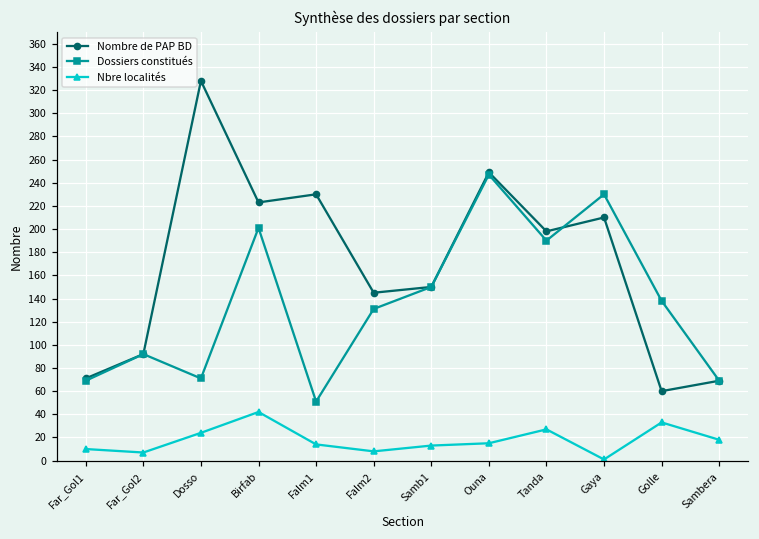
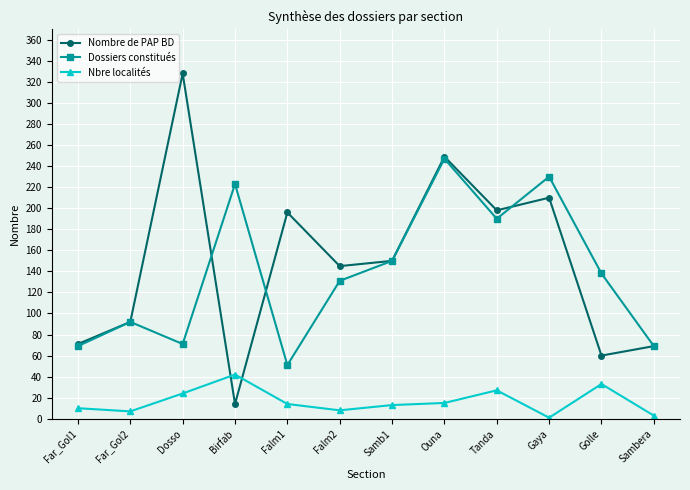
  {
    "Nombre de PAP BD": {
      "Dosso": 328,
-     "Birfab": 223,
-     "Falm1": 230,
+     "Birfab": 14,
+     "Falm1": 196,
      "Falm2": 145,
      "Tanda": 198,
      "Gaya": 210,
      "Golle": 60
    },
    "Dossiers constitués": {
      "Dosso": 71,
-     "Birfab": 201,
+     "Birfab": 223,
      "Falm1": 51,
      "Falm2": 131,
      "Tanda": 190,
      "Gaya": 230,
      "Golle": 138
    },
    "Nbre localités": {
      "Far_Gol1": 10,
      "Far_Gol2": 7,
      "Dosso": 24,
      "Birfab": 42,
      "Falm1": 14,
      "Falm2": 8,
      "Samb1": 13,
      "Ouna": 15,
      "Tanda": 27,
      "Gaya": 1,
      "Golle": 33,
-     "Sambera": 18
+     "Sambera": 3
    }
  }
